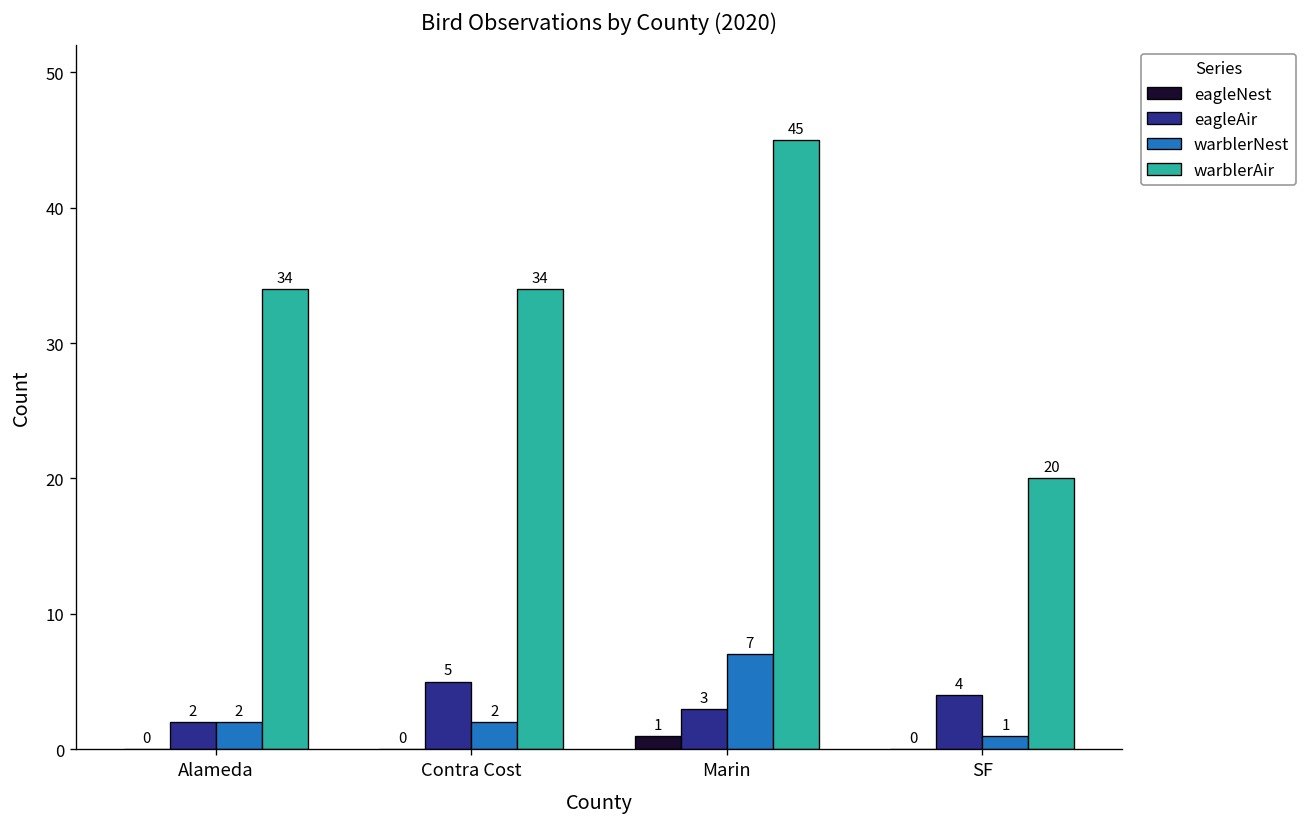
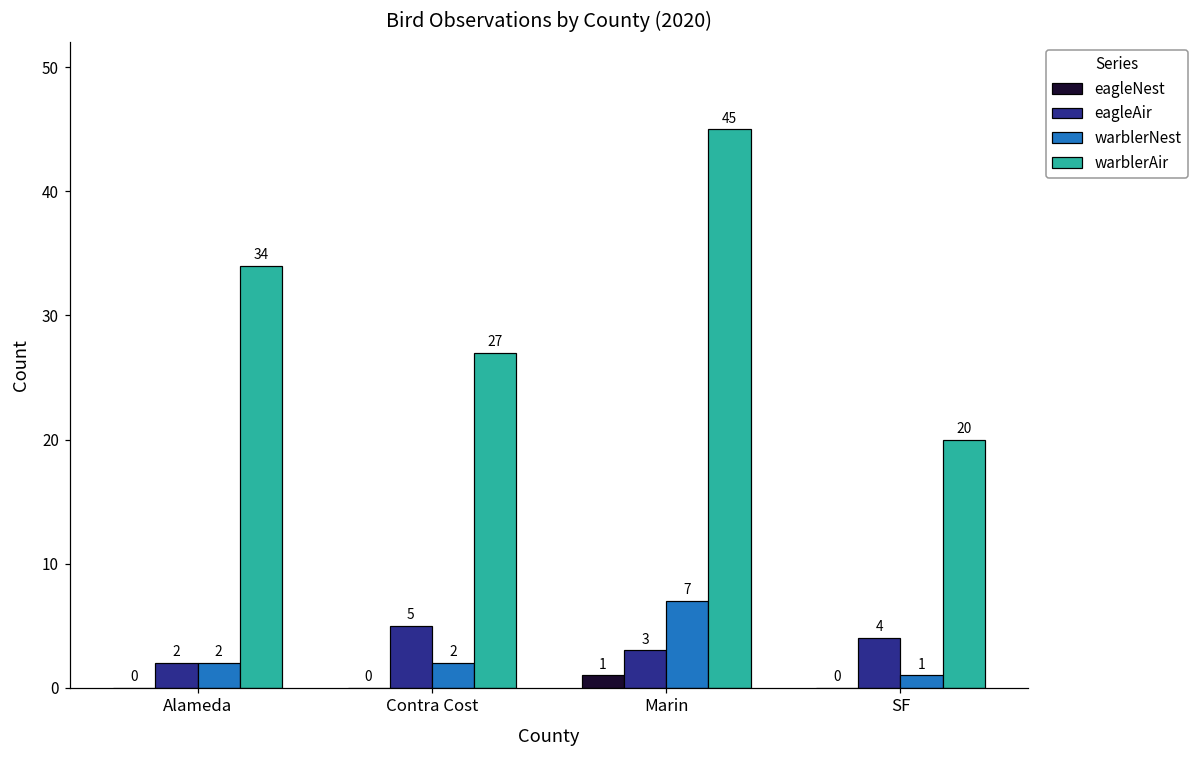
  {
    "eagleNest": {
      "Alameda": 0,
      "Contra Cost": 0,
      "Marin": 1,
      "SF": 0
    },
    "eagleAir": {
      "Alameda": 2,
      "Contra Cost": 5,
      "Marin": 3,
      "SF": 4
    },
    "warblerNest": {
      "Alameda": 2,
      "Contra Cost": 2,
      "Marin": 7,
      "SF": 1
    },
    "warblerAir": {
      "Alameda": 34,
-     "Contra Cost": 34,
+     "Contra Cost": 27,
      "Marin": 45,
      "SF": 20
    }
  }
